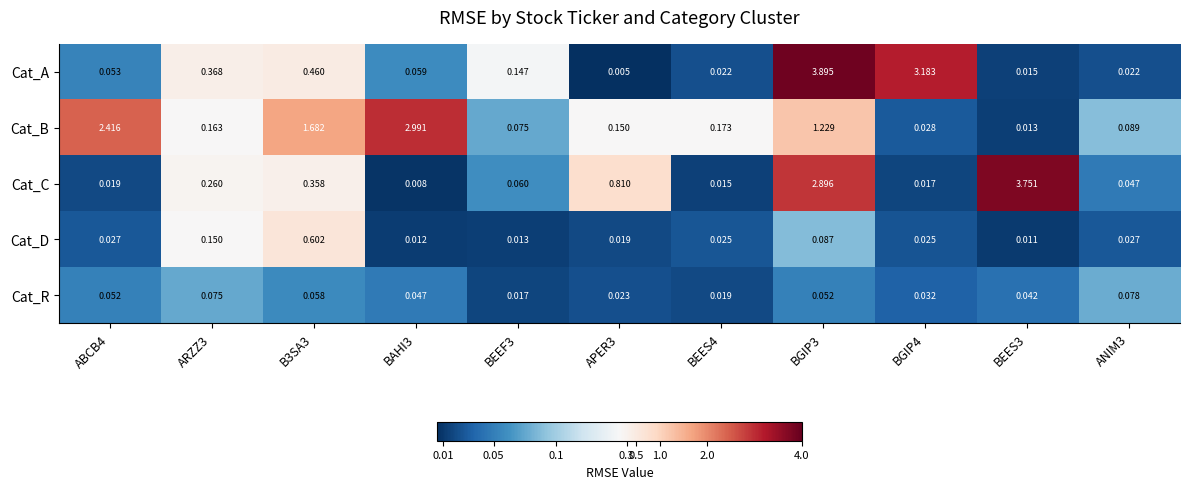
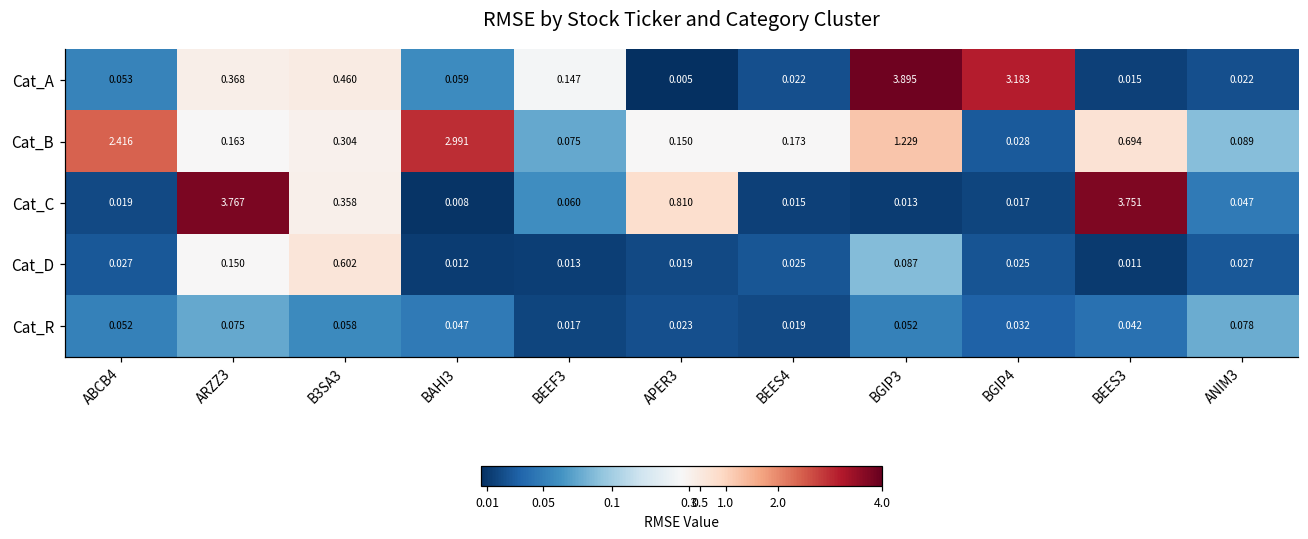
  {
    "Cat_A": {
      "ABCB4": 0.053,
      "ARZZ3": 0.368,
      "B3SA3": 0.460,
      "BAHI3": 0.059,
      "BEEF3": 0.147,
      "APER3": 0.005,
      "BEES4": 0.022,
      "BGIP3": 3.895,
      "BGIP4": 3.183,
      "BEES3": 0.015,
      "ANIM3": 0.022
    },
    "Cat_B": {
      "ABCB4": 2.416,
      "ARZZ3": 0.163,
-     "B3SA3": 1.682,
+     "B3SA3": 0.304,
      "BAHI3": 2.991,
      "BEEF3": 0.075,
      "APER3": 0.150,
      "BEES4": 0.173,
      "BGIP3": 1.229,
      "BGIP4": 0.028,
-     "BEES3": 0.013,
+     "BEES3": 0.694,
      "ANIM3": 0.089
    },
    "Cat_C": {
      "ABCB4": 0.019,
-     "ARZZ3": 0.260,
+     "ARZZ3": 3.767,
      "B3SA3": 0.358,
      "BAHI3": 0.008,
      "BEEF3": 0.060,
      "APER3": 0.810,
      "BEES4": 0.015,
-     "BGIP3": 2.896,
+     "BGIP3": 0.013,
      "BGIP4": 0.017,
      "BEES3": 3.751,
      "ANIM3": 0.047
    },
    "Cat_D": {
      "ABCB4": 0.027,
      "ARZZ3": 0.150,
      "B3SA3": 0.602,
      "BAHI3": 0.012,
      "BEEF3": 0.013,
      "APER3": 0.019,
      "BEES4": 0.025,
      "BGIP3": 0.087,
      "BGIP4": 0.025,
      "BEES3": 0.011,
      "ANIM3": 0.027
    },
    "Cat_R": {
      "ABCB4": 0.052,
      "ARZZ3": 0.075,
      "B3SA3": 0.058,
      "BAHI3": 0.047,
      "BEEF3": 0.017,
      "APER3": 0.023,
      "BEES4": 0.019,
      "BGIP3": 0.052,
      "BGIP4": 0.032,
      "BEES3": 0.042,
      "ANIM3": 0.078
    }
  }
